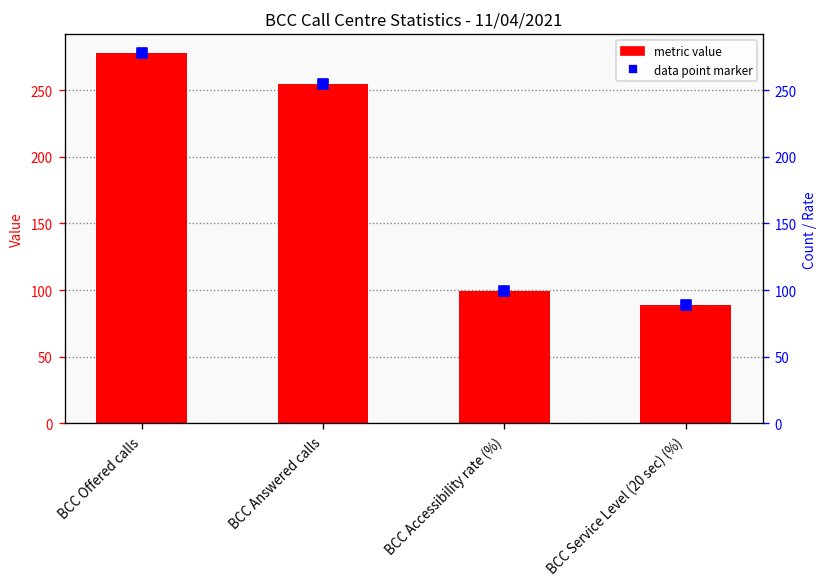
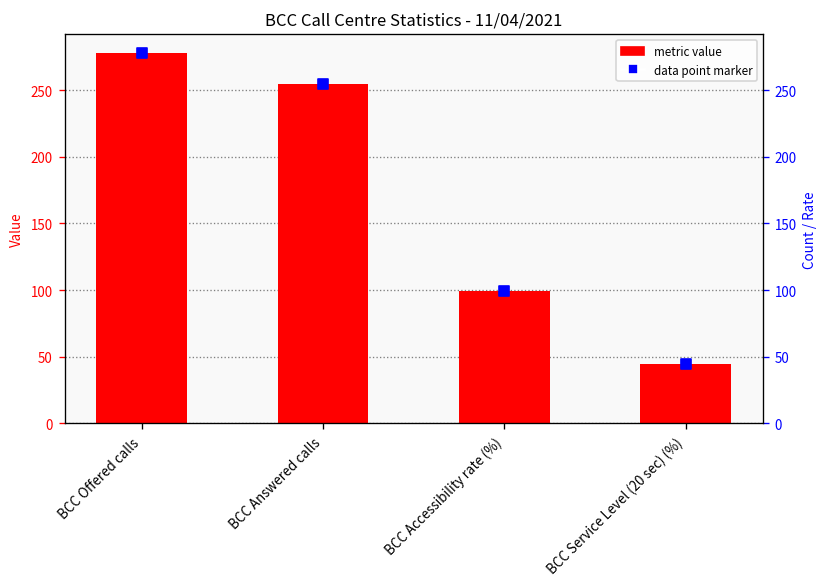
  {
    "BCC Offered calls": 278,
    "BCC Answered calls": 255,
    "BCC Accessibility rate (%)": 100,
-   "BCC Service Level (20 sec) (%)": 89
+   "BCC Service Level (20 sec) (%)": 45
  }
